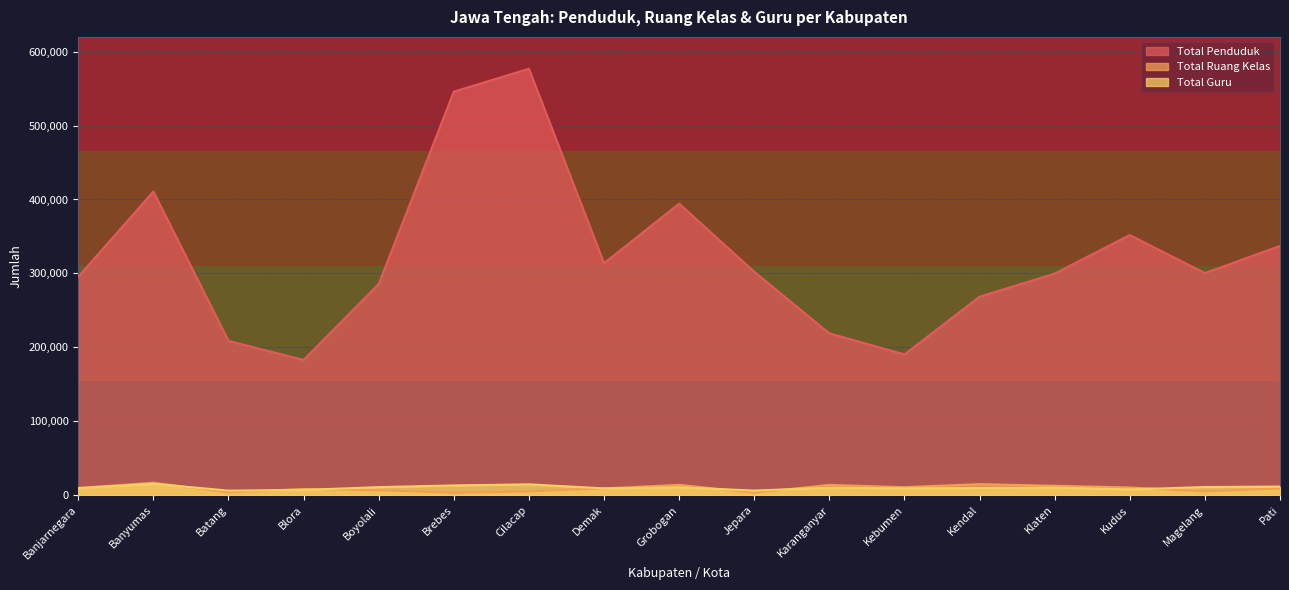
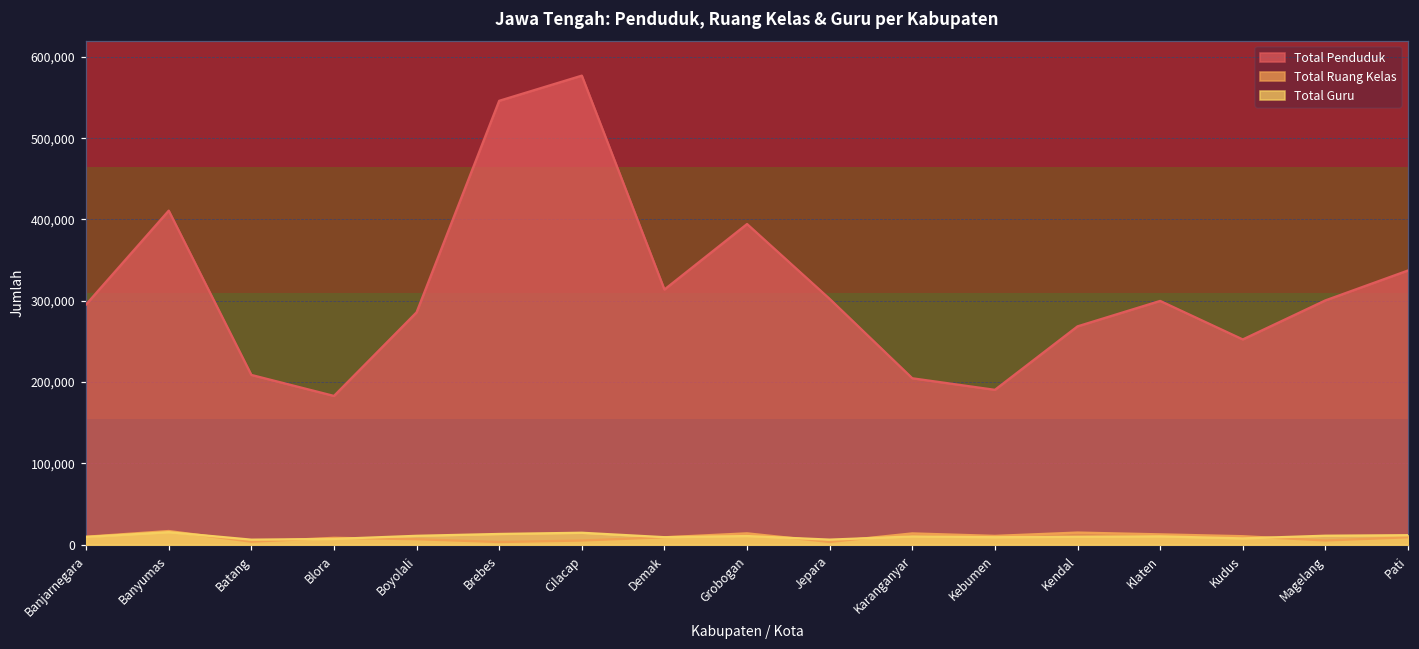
  {
    "Total Penduduk": {
      "Banjarnegara": "300,000",
      "Banyumas": "410,000",
      "Batang": "210,000",
      "Blora": "180,000",
      "Boyolali": "290,000",
      "Brebes": "550,000",
      "Cilacap": "580,000",
      "Demak": "310,000",
      "Grobogan": "390,000",
      "Jepara": "300,000",
-     "Karanganyar": "220,000",
+     "Karanganyar": "200,000",
      "Kebumen": "190,000",
      "Kendal": "270,000",
      "Klaten": "300,000",
-     "Kudus": "350,000",
+     "Kudus": "250,000",
      "Magelang": "300,000",
      "Pati": "340,000"
    }
  }
